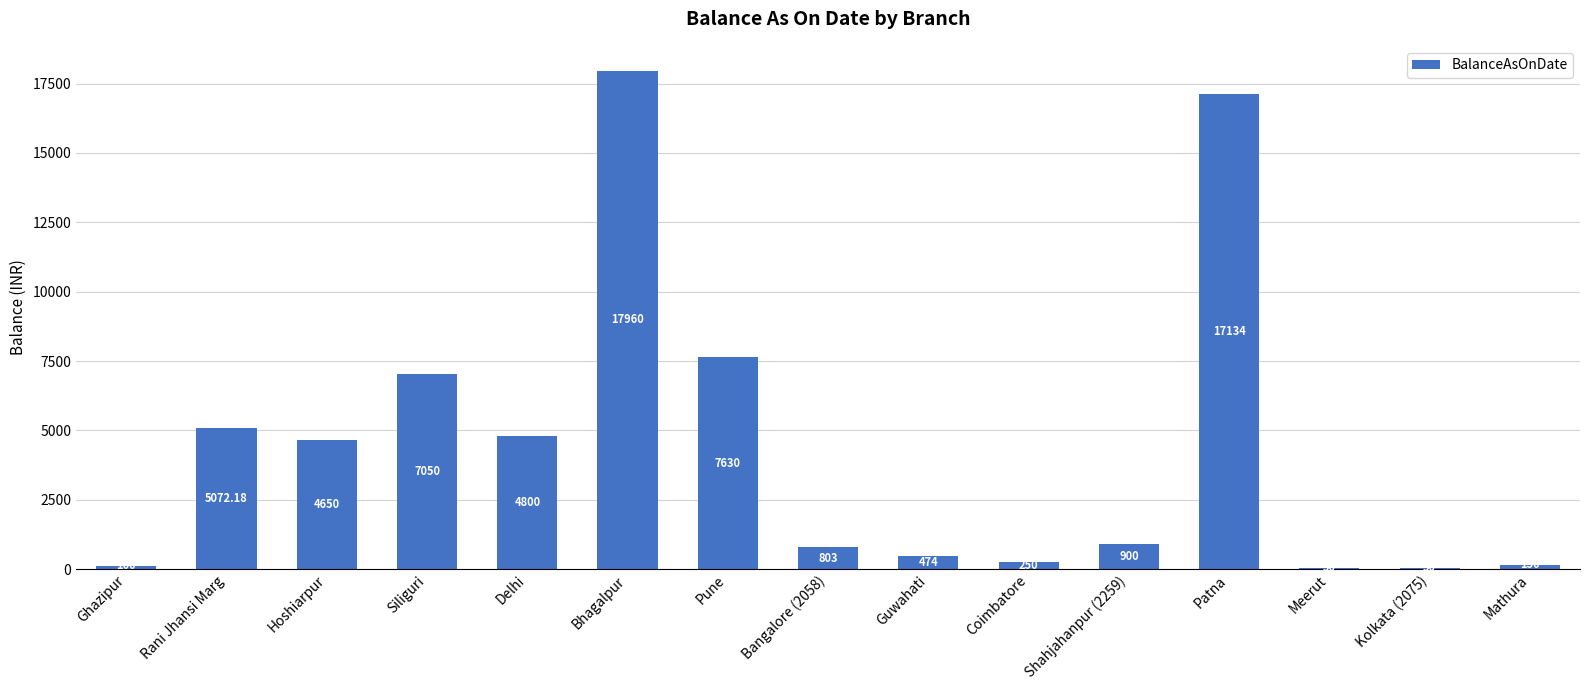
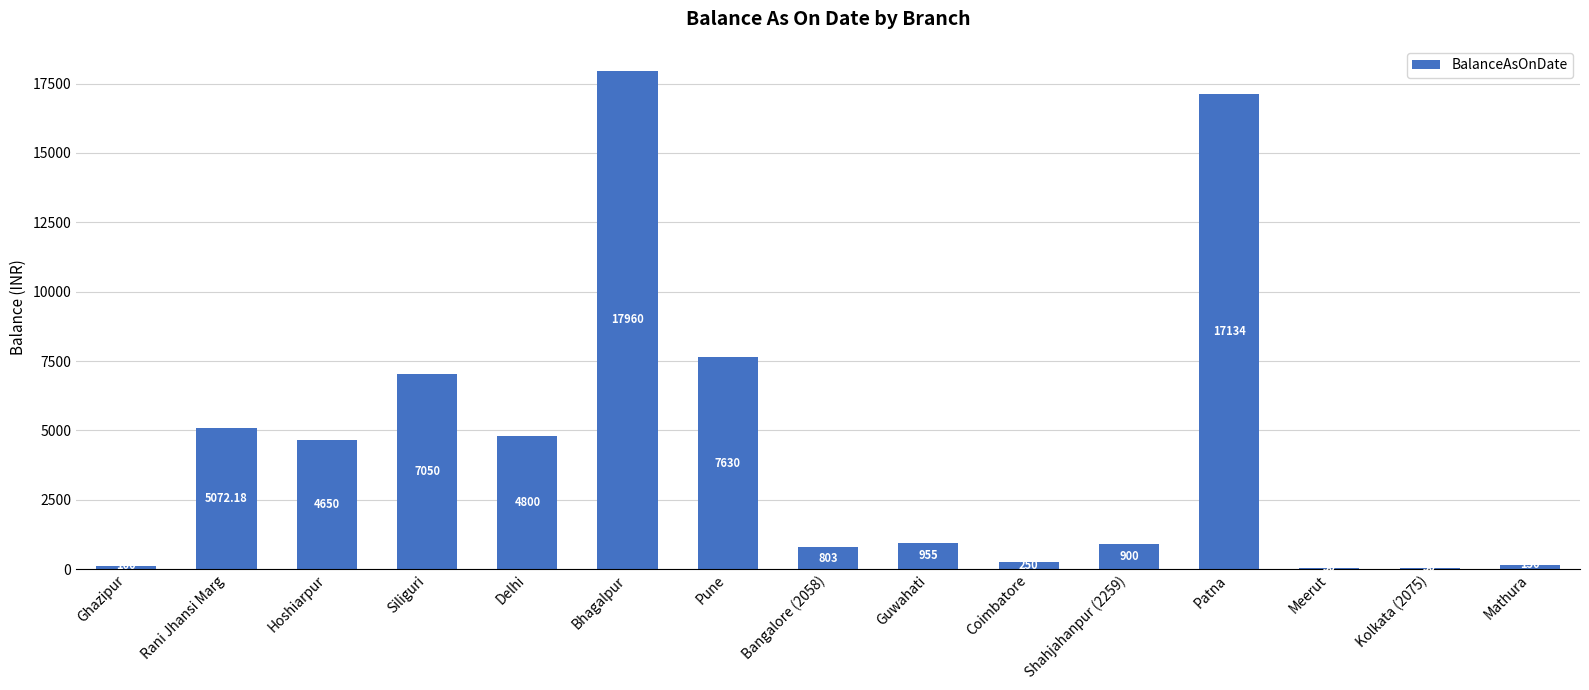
  {
    "Rani Jhansi Marg": 5072.18,
    "Hoshiarpur": 4650,
    "Siliguri": 7050,
    "Delhi": 4800,
    "Bhagalpur": 17960,
    "Pune": 7630,
    "Bangalore (2058)": 803,
-   "Guwahati": 474,
+   "Guwahati": 955,
    "Shahjahanpur (2259)": 900,
    "Patna": 17134
  }
